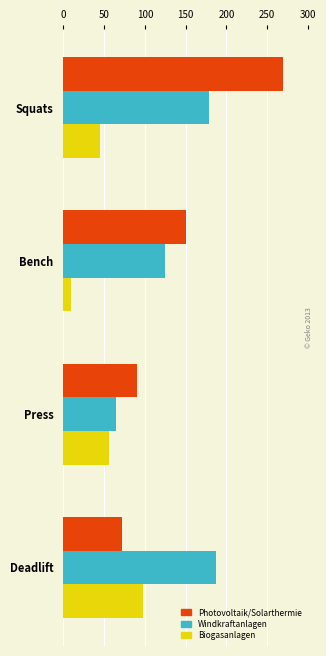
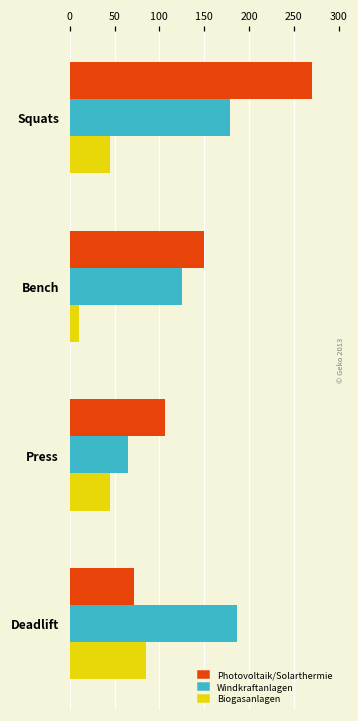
  {
    "Photovoltaik/Solarthermie": {
      "Squats": 270,
      "Bench": 150,
-     "Press": 90,
+     "Press": 110,
      "Deadlift": 70
    },
    "Windkraftanlagen": {
      "Squats": 180,
      "Bench": 130,
      "Press": 70,
      "Deadlift": 190
    },
    "Biogasanlagen": {
      "Squats": 50,
      "Bench": 10,
-     "Press": 60,
-     "Deadlift": 100
+     "Press": 50,
+     "Deadlift": 90
    }
  }
